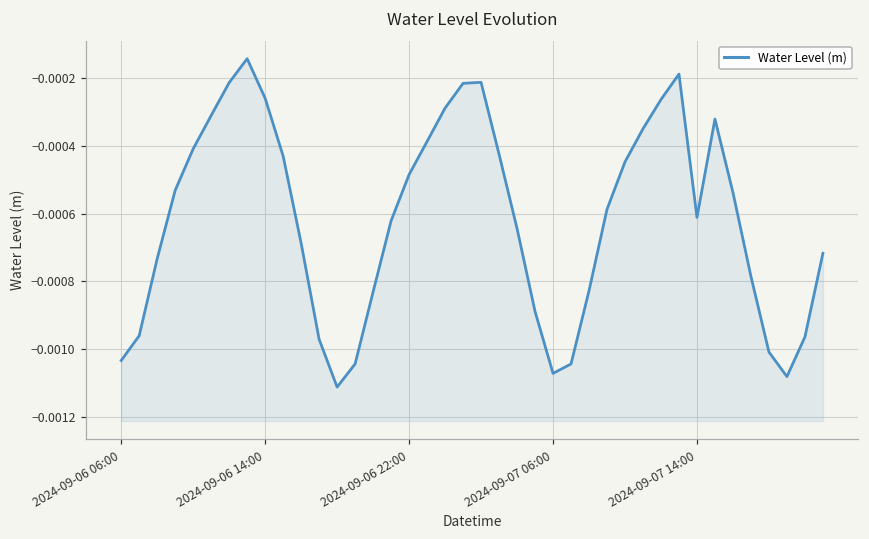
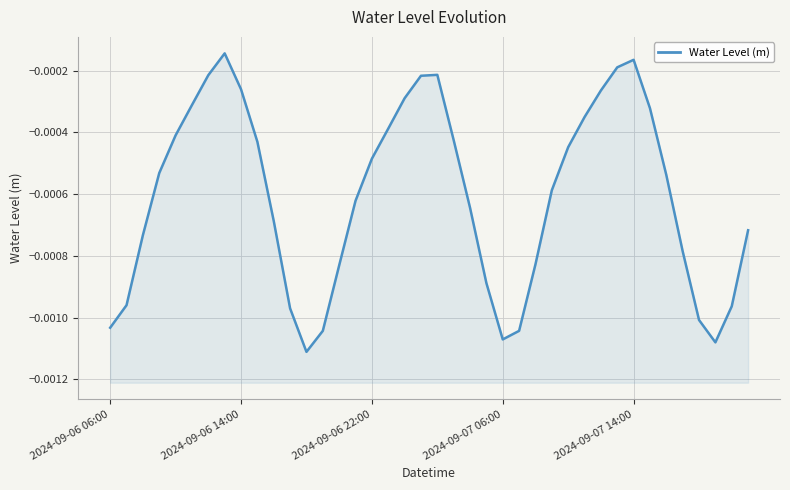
  {
    "2024-09-06 06:00": -0.00103,
    "2024-09-06 14:00": -0.00026,
    "2024-09-06 22:00": -0.00049,
    "2024-09-07 06:00": -0.00107,
-   "2024-09-07 14:00": -0.00061
+   "2024-09-07 14:00": -0.00016
  }
